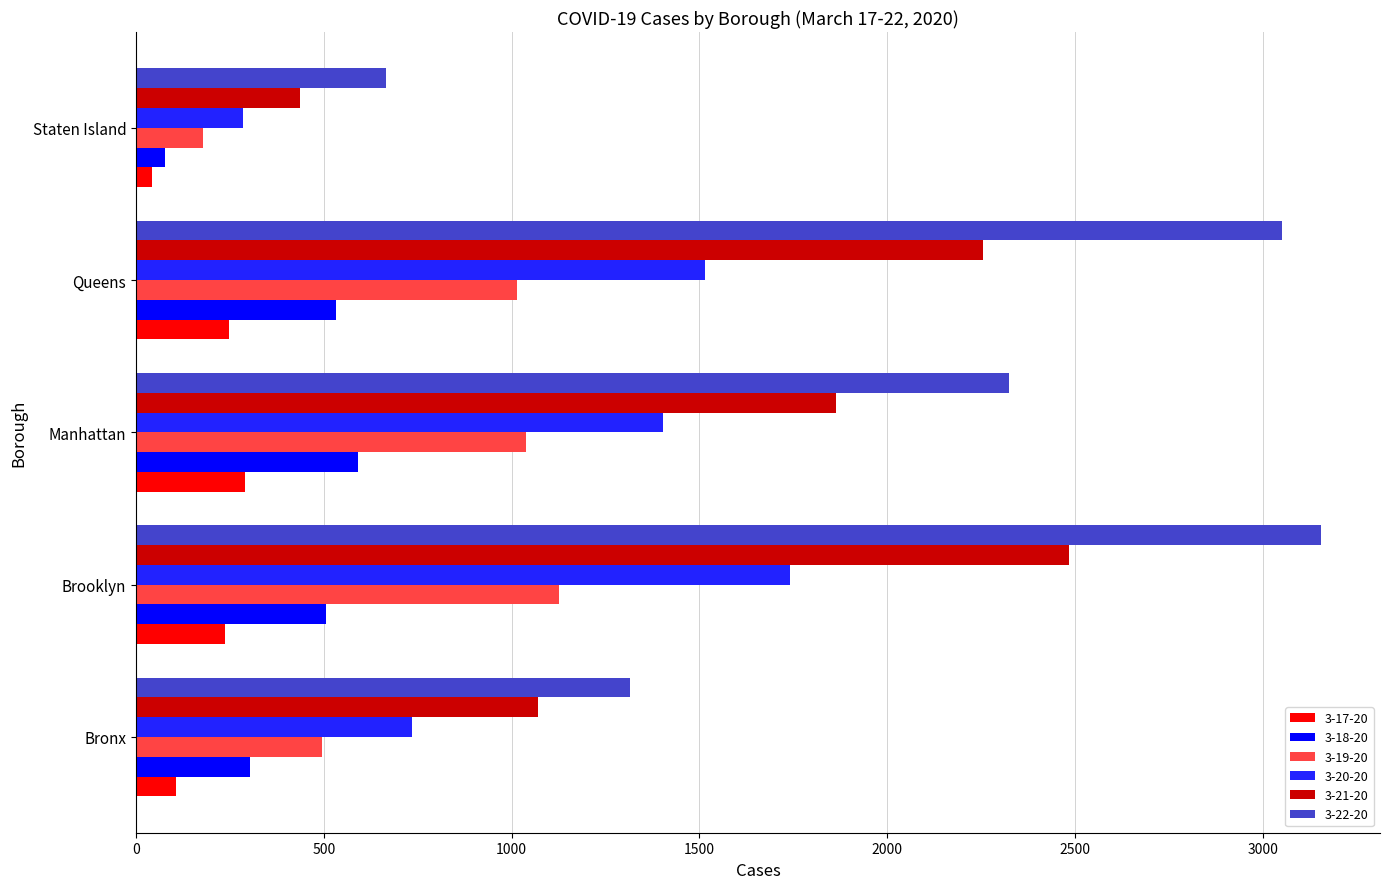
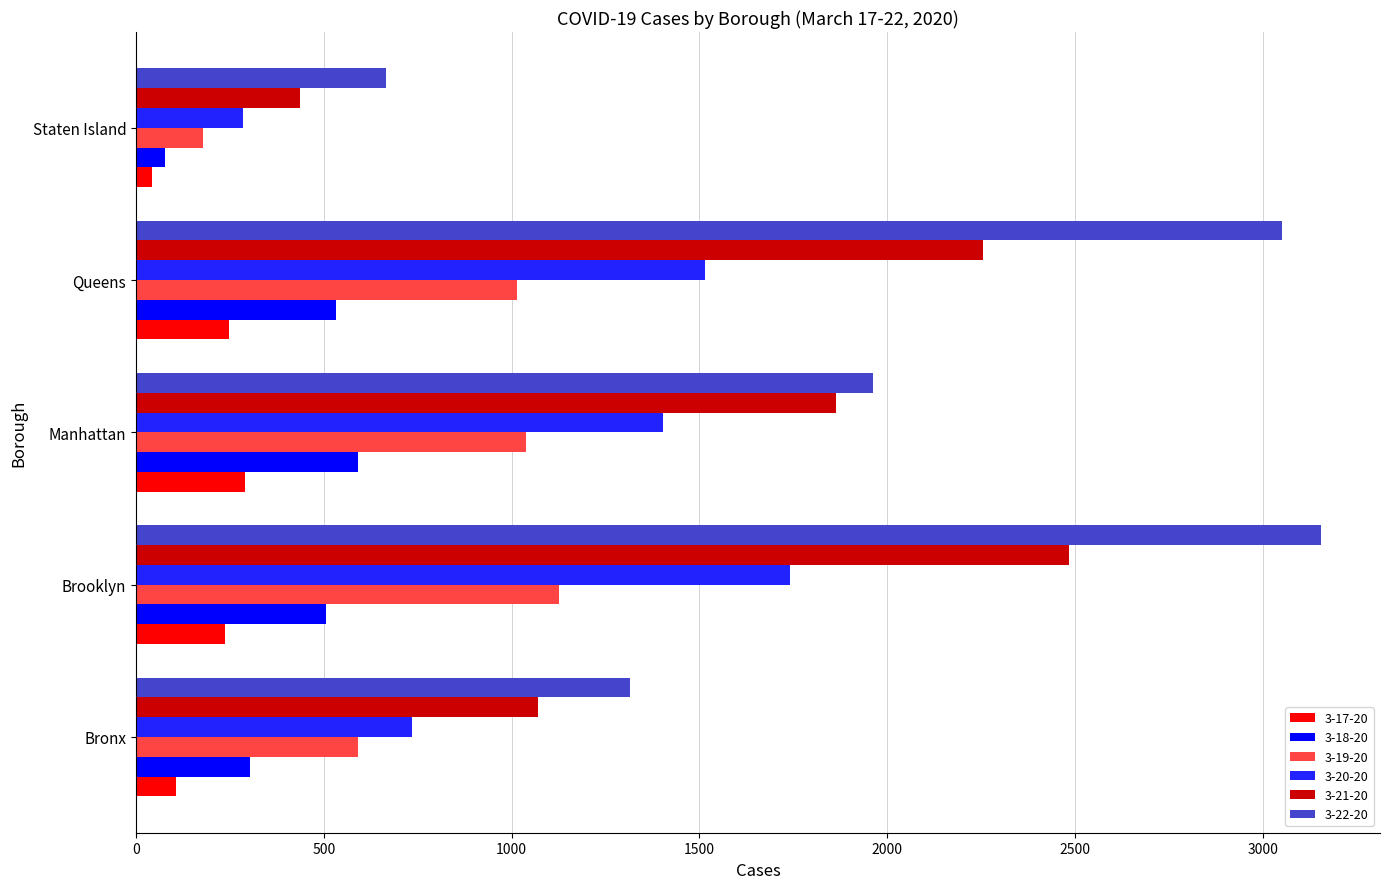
  {
    "3-19-20": {
      "Staten Island": 180,
      "Queens": 1010,
      "Manhattan": 1040,
      "Brooklyn": 1130,
-     "Bronx": 500
+     "Bronx": 590
    },
    "3-22-20": {
      "Staten Island": 670,
      "Queens": 3050,
-     "Manhattan": 2320,
+     "Manhattan": 1960,
      "Brooklyn": 3150,
      "Bronx": 1320
    }
  }
